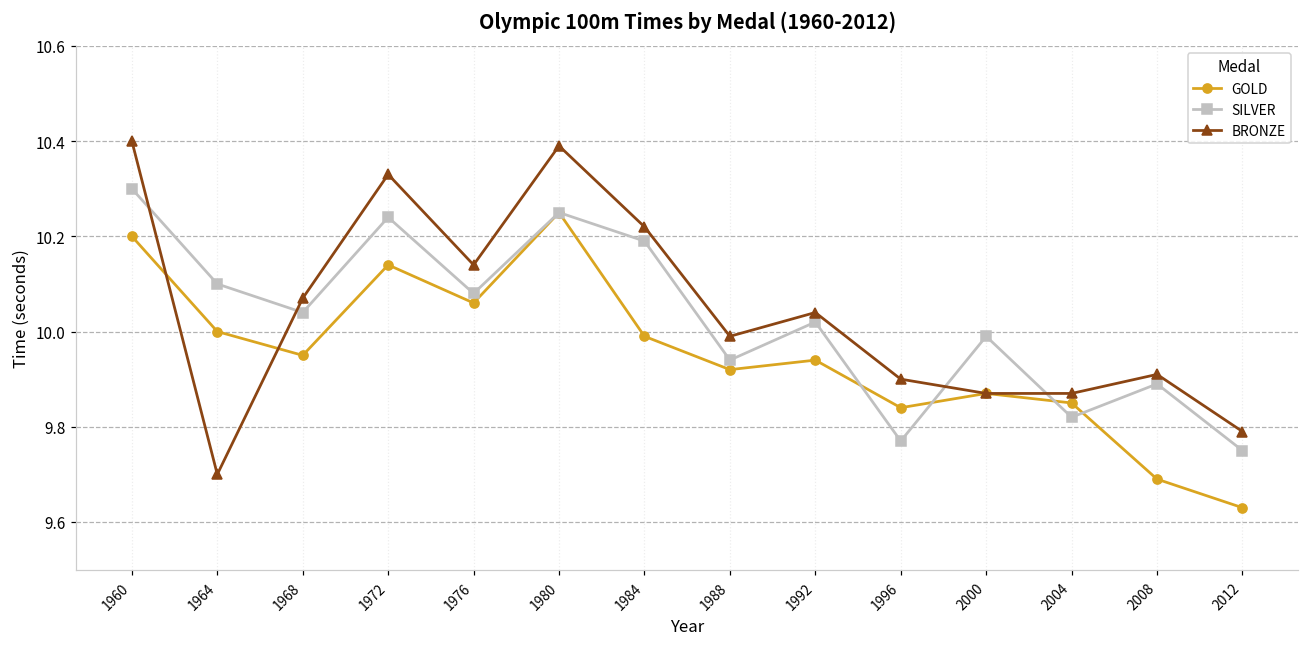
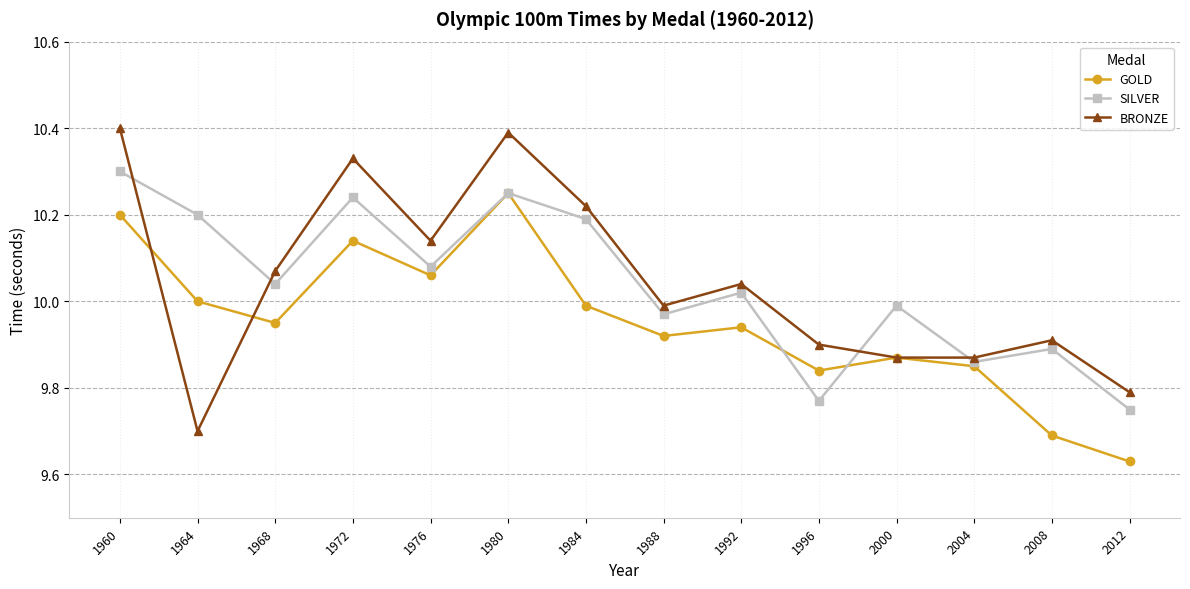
  {
    "GOLD": {
      "1960": 10.20,
      "1964": 10.00,
      "1968": 9.95,
      "1972": 10.14,
      "1976": 10.06,
      "1984": 9.99,
      "1988": 9.92,
      "1992": 9.94,
      "1996": 9.84,
      "2004": 9.85,
      "2008": 9.69,
      "2012": 9.63
    },
    "SILVER": {
      "1960": 10.30,
-     "1964": 10.1,
+     "1964": 10.2,
      "1968": 10.04,
      "1972": 10.24,
      "1976": 10.08,
      "1984": 10.19,
-     "1988": 9.94,
+     "1988": 9.97,
      "1992": 10.02,
      "1996": 9.77,
      "2000": 9.99,
-     "2004": 9.82,
+     "2004": 9.86,
      "2008": 9.89,
      "2012": 9.75
    },
    "BRONZE": {
      "1960": 10.40,
      "1964": 9.70,
      "1968": 10.07,
      "1972": 10.33,
      "1976": 10.14,
      "1980": 10.39,
      "1984": 10.22,
      "1988": 9.99,
      "1992": 10.04,
      "1996": 9.90,
      "2004": 9.87,
      "2008": 9.91,
      "2012": 9.79
    }
  }
